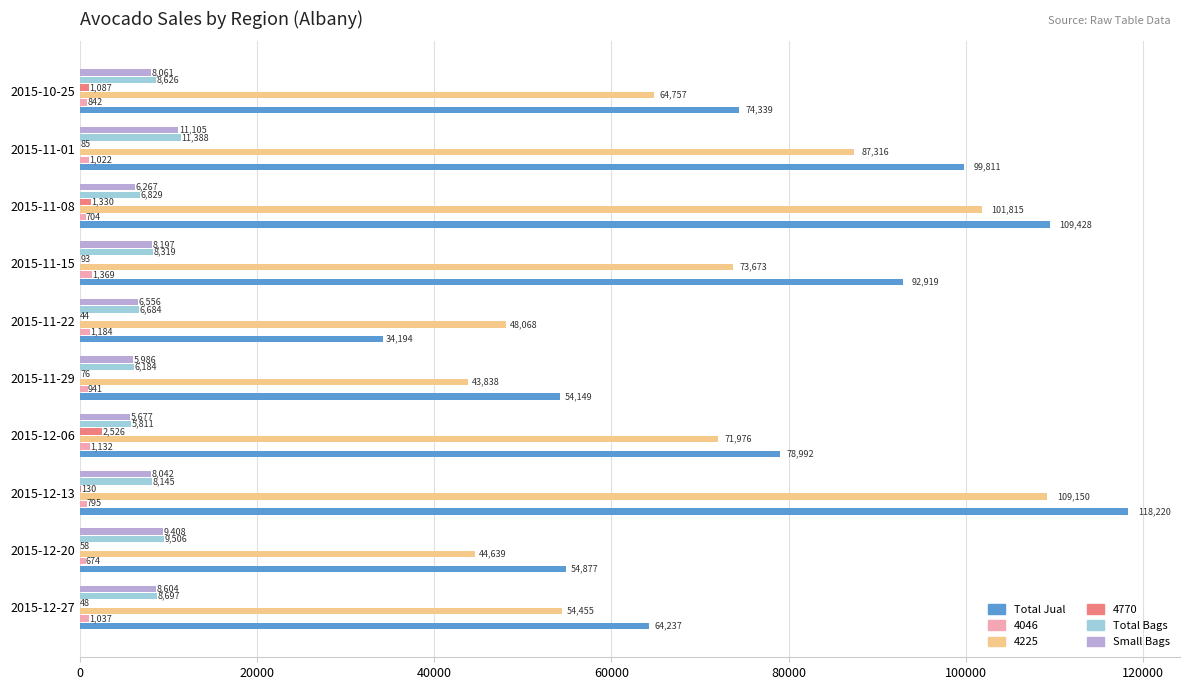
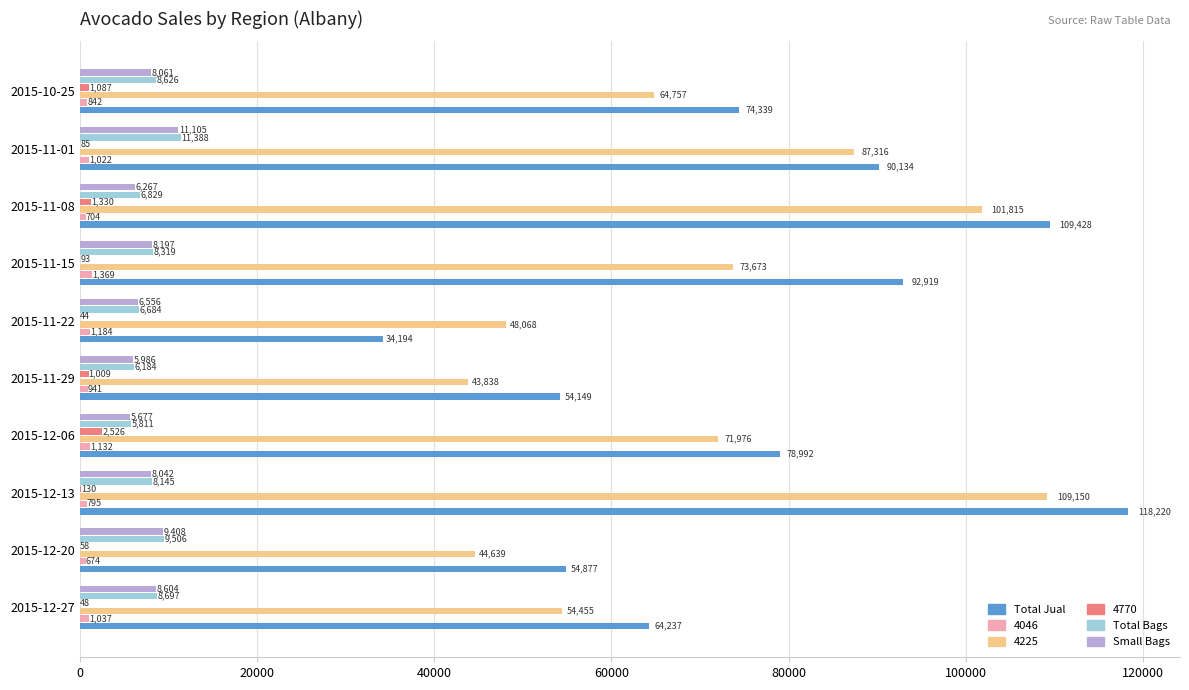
  {
    "Total Jual": {
      "2015-10-25": "74,339",
-     "2015-11-01": "99,811",
+     "2015-11-01": "90,134",
      "2015-11-08": "109,428",
      "2015-11-15": "92,919",
      "2015-11-22": "34,194",
      "2015-11-29": "54,149",
      "2015-12-06": "78,992",
      "2015-12-13": "118,220",
      "2015-12-20": "54,877",
      "2015-12-27": "64,237"
    },
    "4770": {
      "2015-10-25": "1,087",
      "2015-11-01": "85",
      "2015-11-08": "1,330",
      "2015-11-15": "93",
      "2015-11-22": "44",
-     "2015-11-29": "76",
+     "2015-11-29": "1,009",
      "2015-12-06": "2,526",
      "2015-12-13": "130",
      "2015-12-20": "58",
      "2015-12-27": "48"
    }
  }
